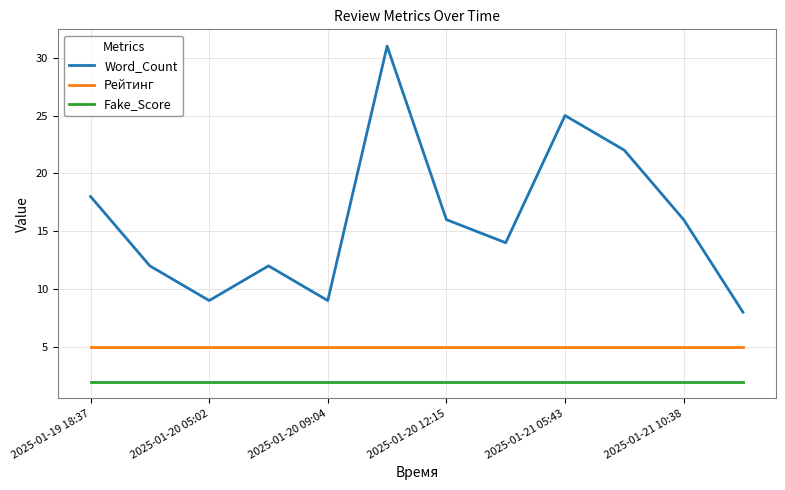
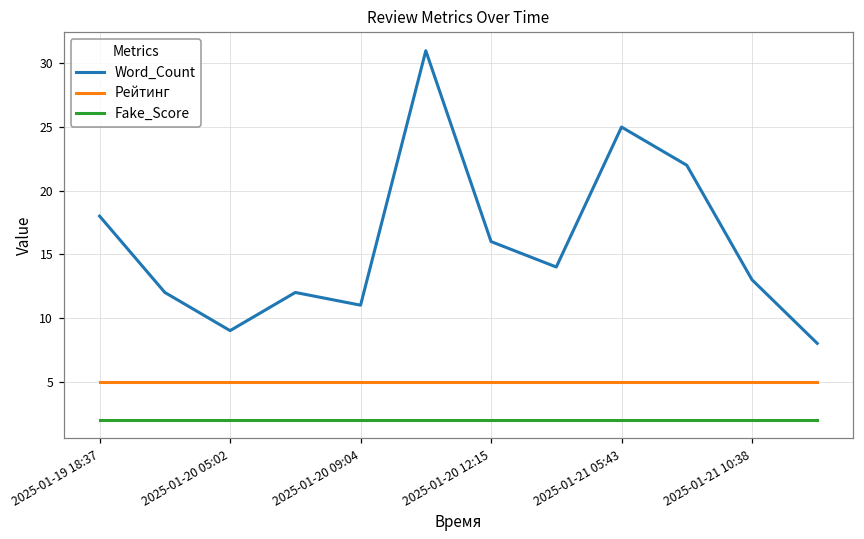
  {
    "Word_Count": {
      "2025-01-19 18:37": 18,
      "2025-01-20 05:02": 9,
-     "2025-01-20 09:04": 9,
+     "2025-01-20 09:04": 11,
      "2025-01-20 12:15": 16,
      "2025-01-21 05:43": 25,
-     "2025-01-21 10:38": 16
+     "2025-01-21 10:38": 13
    },
    "Рейтинг": {
      "2025-01-19 18:37": 5,
      "2025-01-20 05:02": 5,
      "2025-01-20 09:04": 5,
      "2025-01-20 12:15": 5,
      "2025-01-21 05:43": 5,
      "2025-01-21 10:38": 5
    },
    "Fake_Score": {
      "2025-01-19 18:37": 2,
      "2025-01-20 05:02": 2,
      "2025-01-20 09:04": 2,
      "2025-01-20 12:15": 2,
      "2025-01-21 05:43": 2,
      "2025-01-21 10:38": 2
    }
  }
